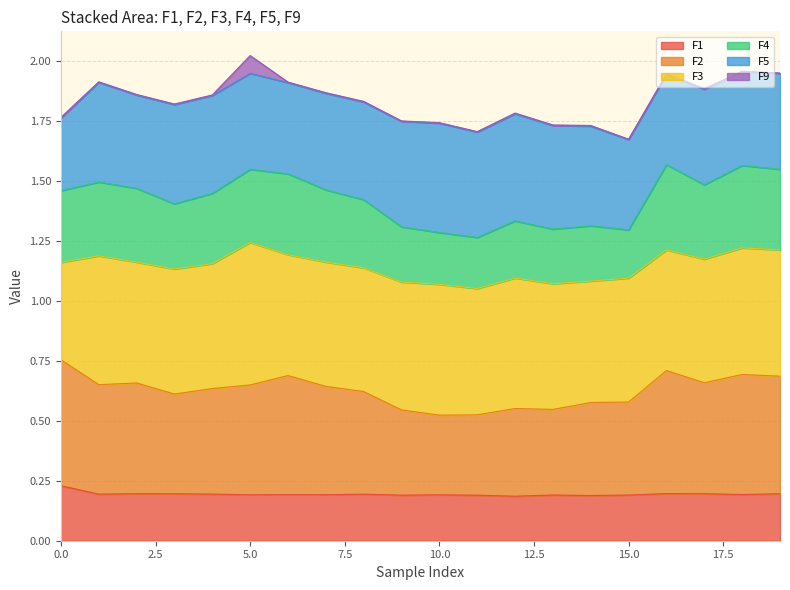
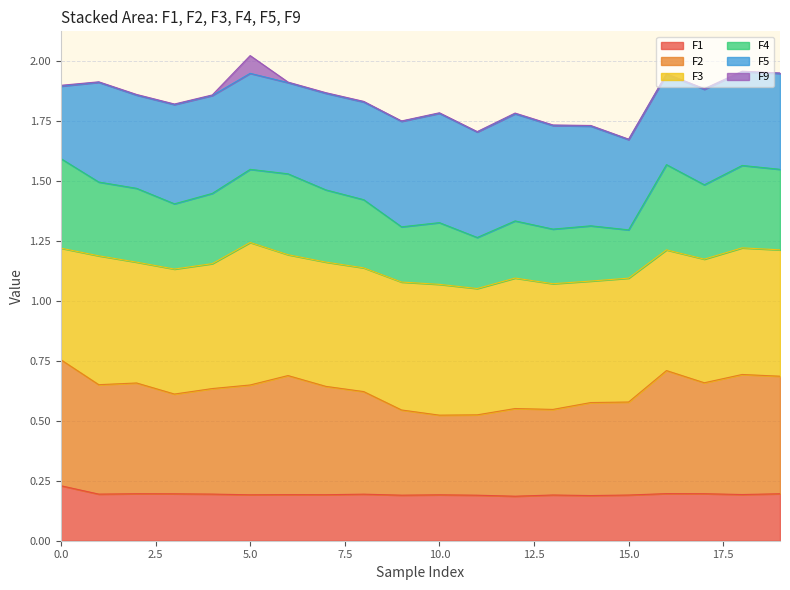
  {
    "F3": {
-     "0.0": 0.41,
+     "0.0": 0.46,
      "5.0": 0.59,
      "10.0": 0.54,
      "15.0": 0.52
    },
    "F4": {
-     "0.0": 0.30,
+     "0.0": 0.37,
      "5.0": 0.30,
-     "10.0": 0.22,
+     "10.0": 0.26,
      "15.0": 0.20
    },
    "F5": {
      "5.0": 0.40
    },
    "F9": {
      "5.0": 0.07
    }
  }
